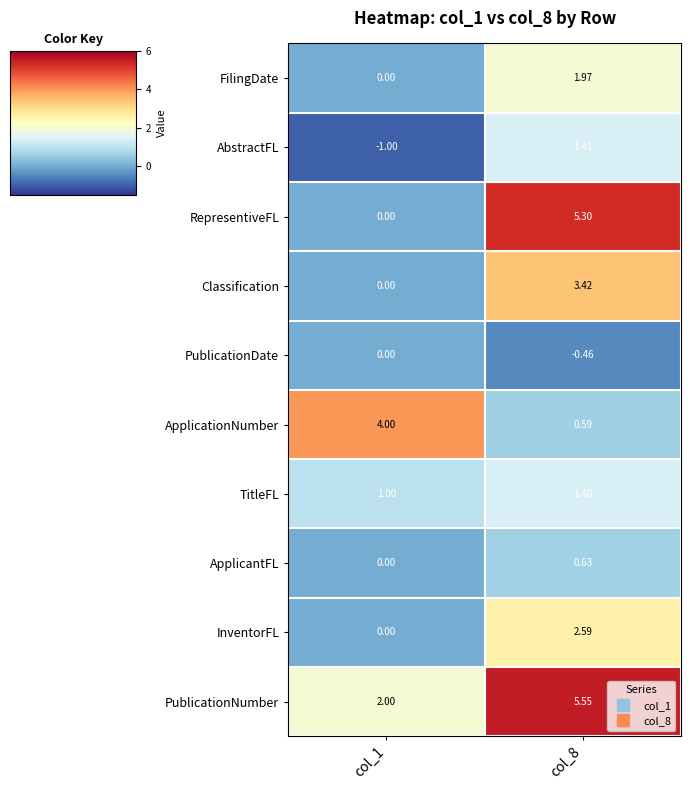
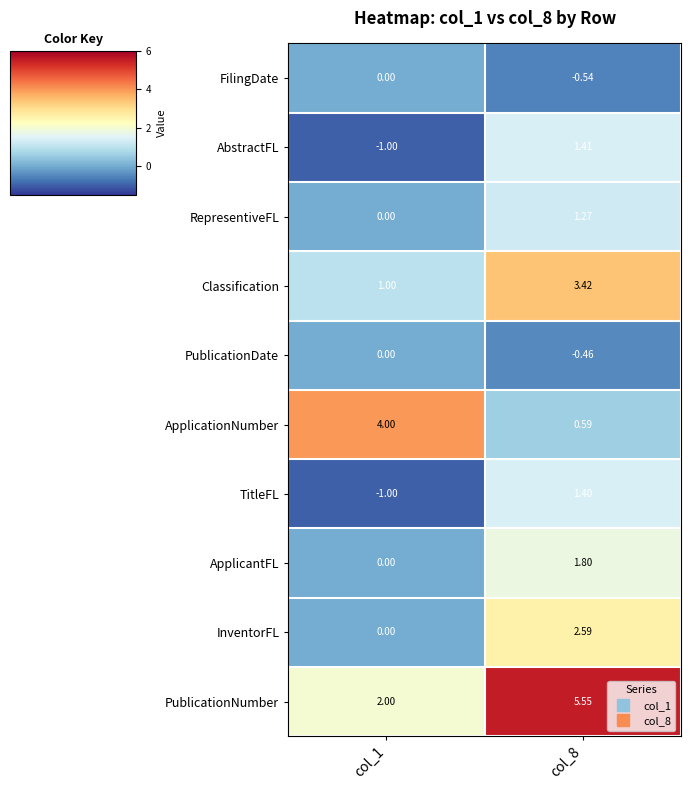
  {
    "FilingDate": {
      "col_1": 0.00,
-     "col_8": 1.97
+     "col_8": -0.54
    },
    "AbstractFL": {
      "col_1": -1.00
    },
    "RepresentiveFL": {
      "col_1": 0.00,
-     "col_8": 5.30
+     "col_8": 1.27
    },
    "Classification": {
-     "col_1": 0.00,
+     "col_1": 1.00,
      "col_8": 3.42
    },
    "PublicationDate": {
      "col_1": 0.00,
      "col_8": -0.46
    },
    "ApplicationNumber": {
      "col_1": 4.00,
      "col_8": 0.59
    },
    "TitleFL": {
-     "col_1": 1.00
+     "col_1": -1.00
    },
    "ApplicantFL": {
      "col_1": 0.00,
-     "col_8": 0.63
+     "col_8": 1.80
    },
    "InventorFL": {
      "col_1": 0.00,
      "col_8": 2.59
    },
    "PublicationNumber": {
      "col_1": 2.00,
      "col_8": 5.55
    }
  }
